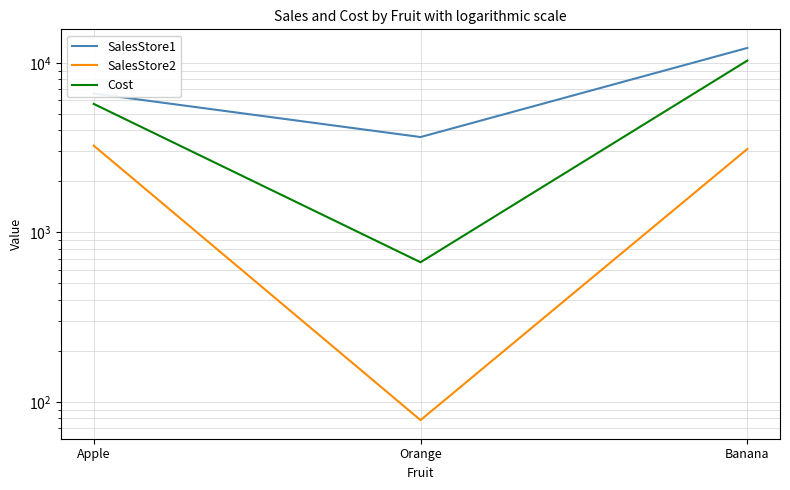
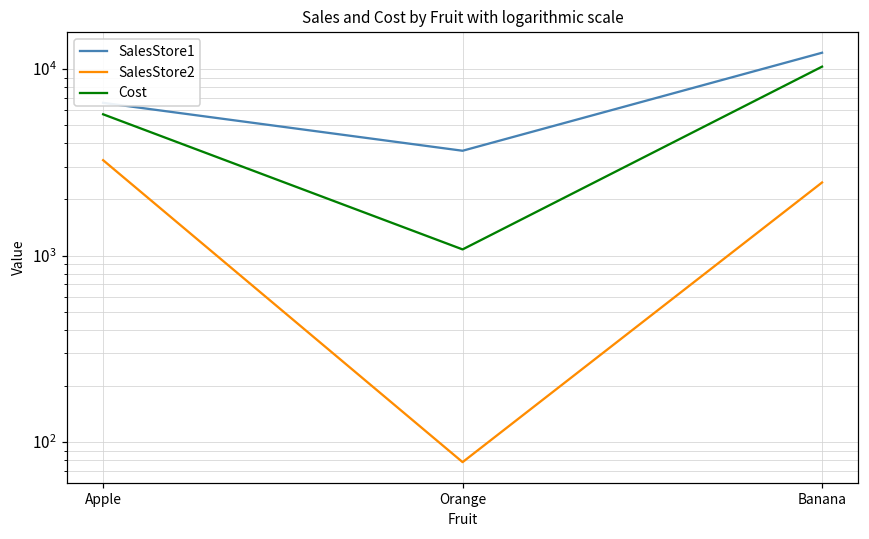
  {
    "SalesStore1": {
      "Orange": 3600,
      "Banana": 12000
    },
    "SalesStore2": {
      "Apple": 3200,
      "Orange": 80,
-     "Banana": 3100
+     "Banana": 2500
    },
    "Cost": {
      "Apple": 5700,
-     "Orange": 670,
+     "Orange": 1100,
      "Banana": 10000
    }
  }
